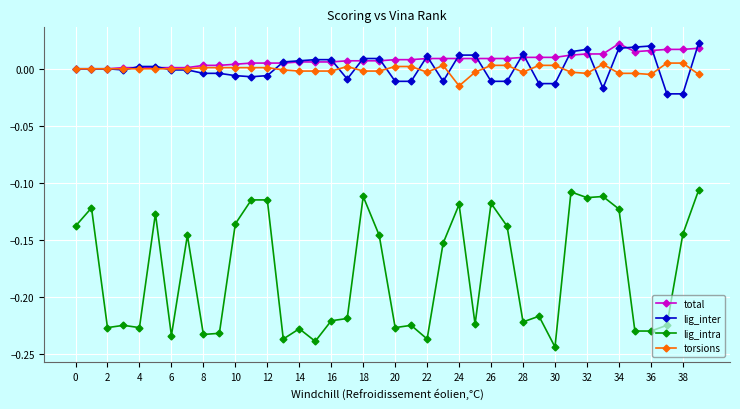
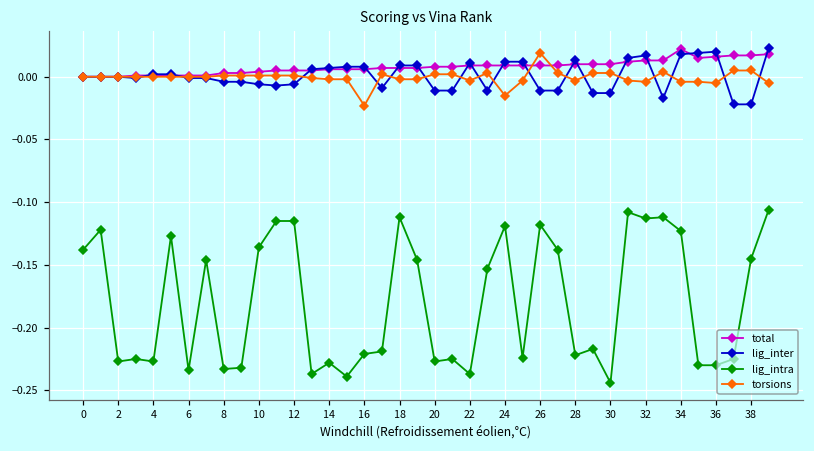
  {
    "total": {
      "10": 0.004,
      "12": 0.005,
      "20": 0.008,
      "24": 0.009,
      "26": 0.009,
      "28": 0.010,
      "30": 0.010,
      "32": 0.013,
      "34": 0.022,
      "36": 0.016,
      "38": 0.017
    },
    "lig_inter": {
      "8": -0.004,
      "10": -0.006,
      "12": -0.006,
      "20": -0.011,
      "24": 0.012,
      "26": -0.011,
      "28": 0.013,
      "30": -0.013,
      "32": 0.017,
      "34": 0.018,
      "36": 0.020,
      "38": -0.022
    },
    "lig_intra": {
      "0": -0.138,
      "2": -0.227,
      "4": -0.227,
      "6": -0.234,
      "8": -0.233,
      "10": -0.136,
      "12": -0.115,
      "14": -0.228,
      "16": -0.221,
      "18": -0.112,
      "20": -0.227,
      "22": -0.237,
      "24": -0.119,
      "26": -0.118,
      "28": -0.222,
      "30": -0.244,
      "32": -0.113,
      "34": -0.123,
      "36": -0.230,
      "38": -0.145
    },
    "torsions": {
      "10": 0.001,
      "12": 0.001,
      "14": -0.002,
-     "16": -0.002,
+     "16": -0.023,
      "18": -0.002,
      "20": 0.002,
      "22": -0.003,
      "24": -0.015,
-     "26": 0.003,
+     "26": 0.019,
      "28": -0.003,
      "30": 0.003,
      "32": -0.004,
      "34": -0.004,
      "36": -0.005,
      "38": 0.005
    }
  }
